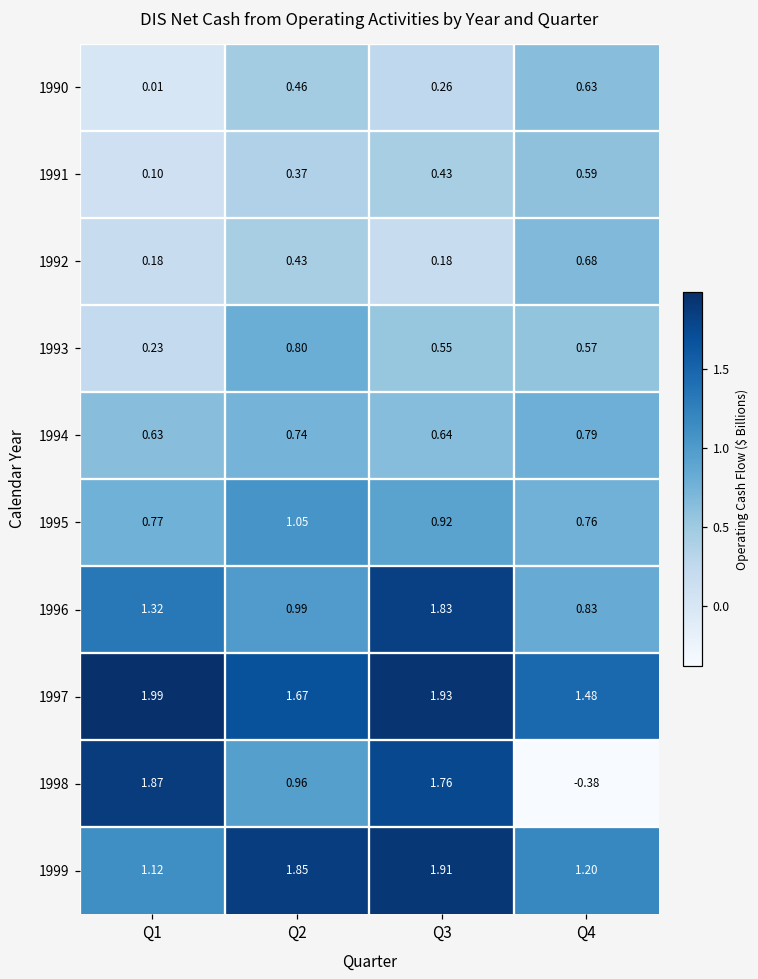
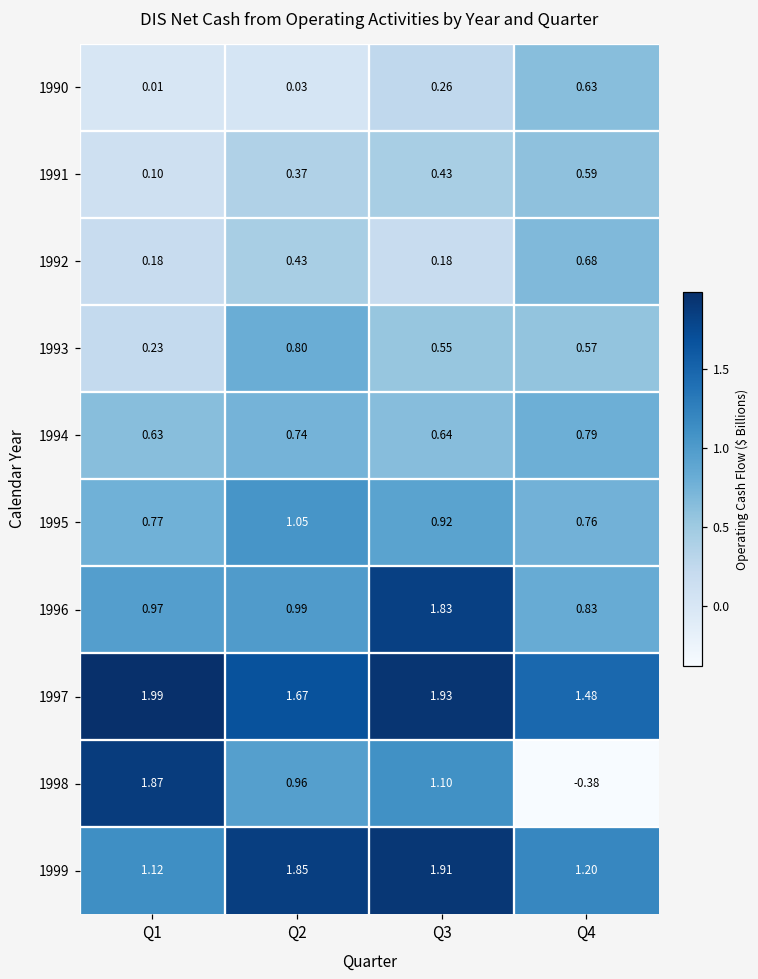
  {
    "1990": {
      "Q1": 0.01,
-     "Q2": 0.46,
+     "Q2": 0.03,
      "Q3": 0.26,
      "Q4": 0.63
    },
    "1991": {
      "Q1": 0.10,
      "Q2": 0.37,
      "Q3": 0.43,
      "Q4": 0.59
    },
    "1992": {
      "Q1": 0.18,
      "Q2": 0.43,
      "Q3": 0.18,
      "Q4": 0.68
    },
    "1993": {
      "Q1": 0.23,
      "Q2": 0.80,
      "Q3": 0.55,
      "Q4": 0.57
    },
    "1994": {
      "Q1": 0.63,
      "Q2": 0.74,
      "Q3": 0.64,
      "Q4": 0.79
    },
    "1995": {
      "Q1": 0.77,
      "Q2": 1.05,
      "Q3": 0.92,
      "Q4": 0.76
    },
    "1996": {
-     "Q1": 1.32,
+     "Q1": 0.97,
      "Q2": 0.99,
      "Q3": 1.83,
      "Q4": 0.83
    },
    "1997": {
      "Q1": 1.99,
      "Q2": 1.67,
      "Q3": 1.93,
      "Q4": 1.48
    },
    "1998": {
      "Q1": 1.87,
      "Q2": 0.96,
-     "Q3": 1.76,
+     "Q3": 1.10,
      "Q4": -0.38
    },
    "1999": {
      "Q1": 1.12,
      "Q2": 1.85,
      "Q3": 1.91,
      "Q4": 1.20
    }
  }
